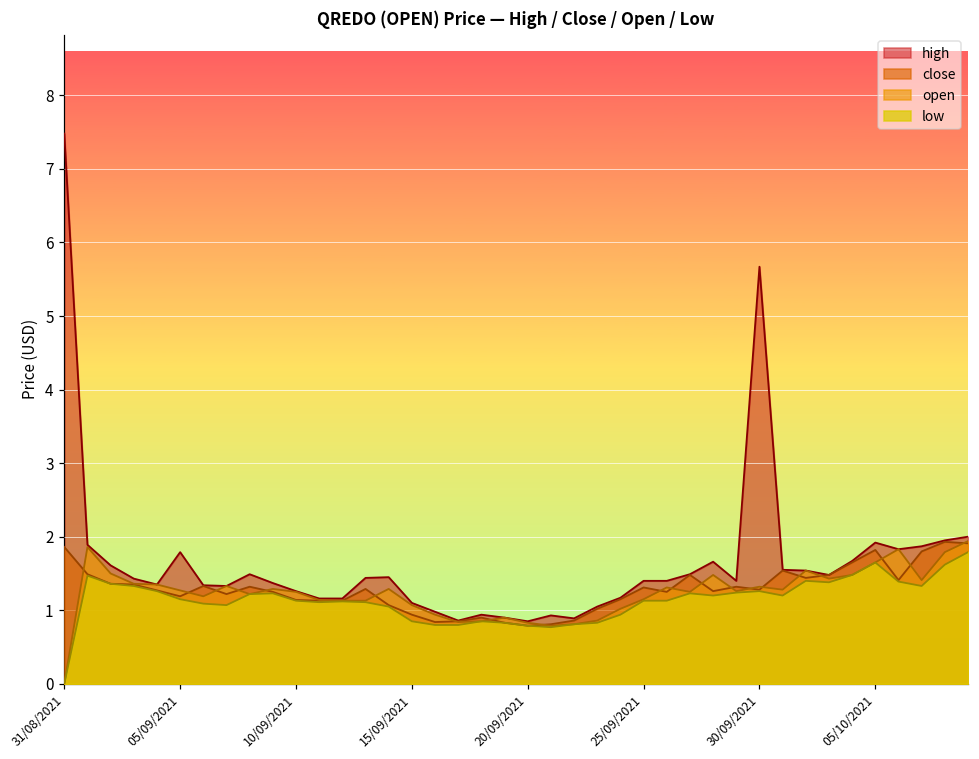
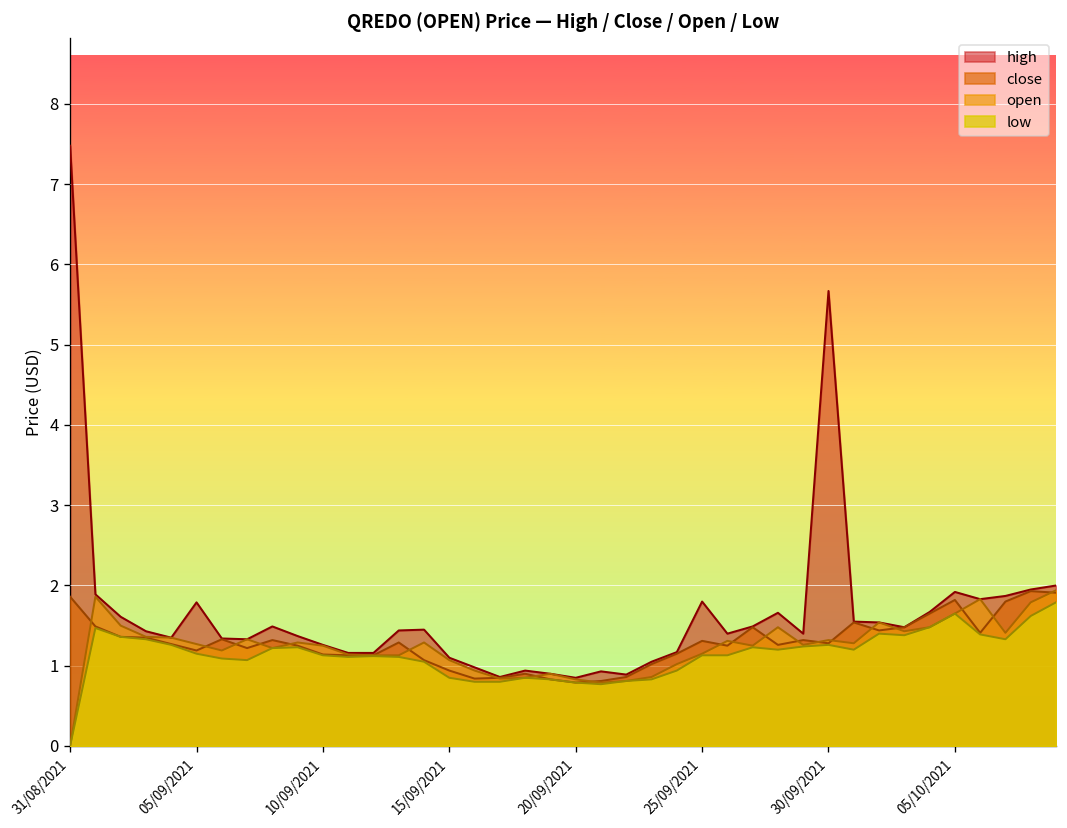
  {
    "high": {
      "31/08/2021": 7.5,
      "05/09/2021": 1.8,
-     "25/09/2021": 1.4,
+     "25/09/2021": 1.8,
      "30/09/2021": 5.7,
      "05/10/2021": 1.9
    }
  }
